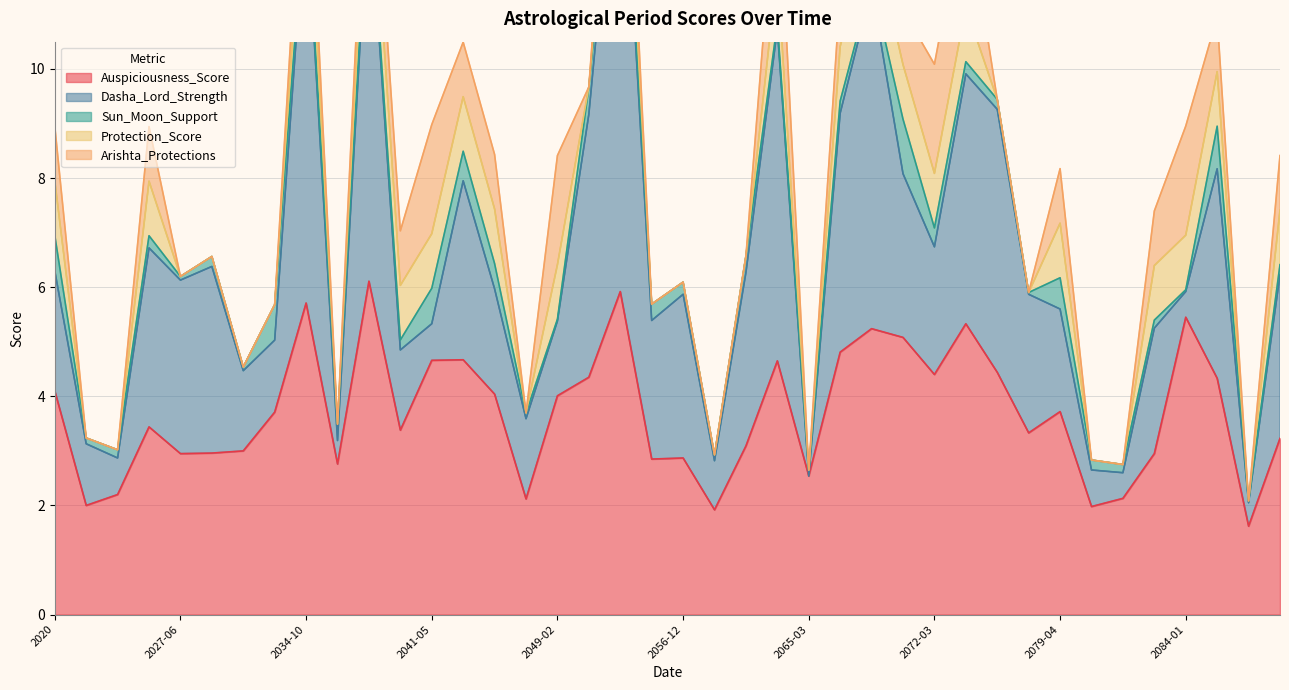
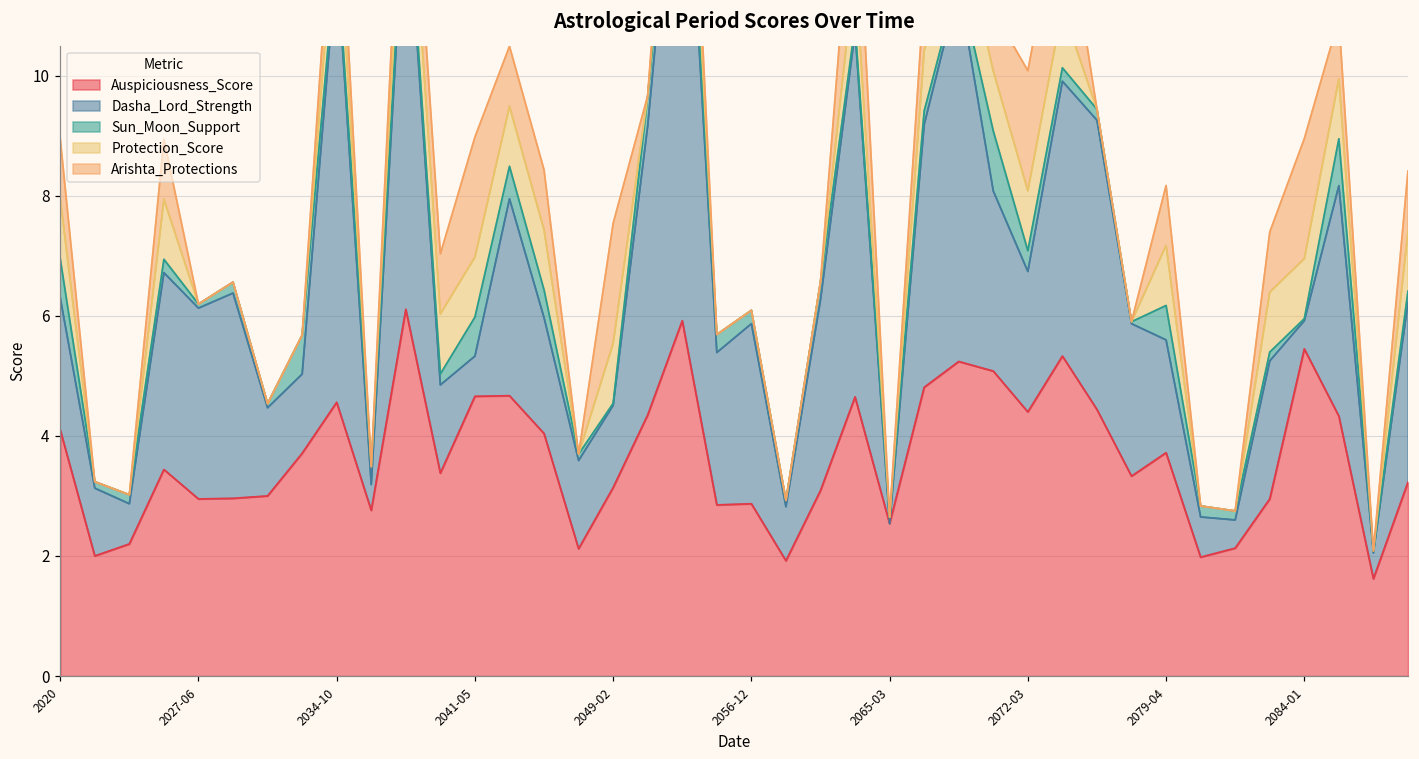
  {
    "Auspiciousness_Score": {
      "2020": 4.1,
      "2027-06": 3.0,
-     "2034-10": 5.7,
+     "2034-10": 4.6,
      "2041-05": 4.7,
-     "2049-02": 4.0,
+     "2049-02": 3.1,
      "2056-12": 2.9,
      "2072-03": 4.4,
      "2079-04": 3.7,
      "2084-01": 5.5
    }
  }
